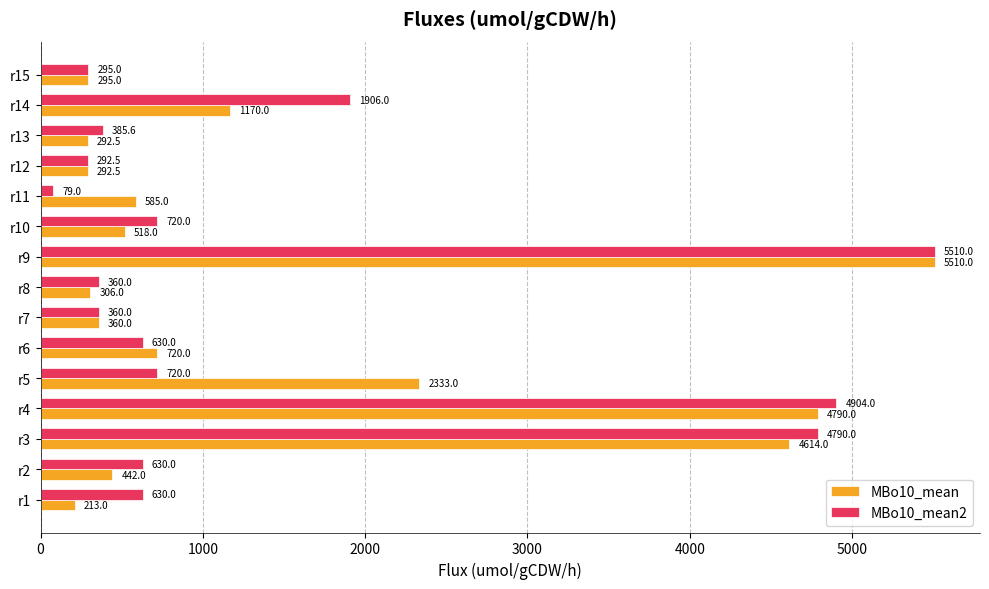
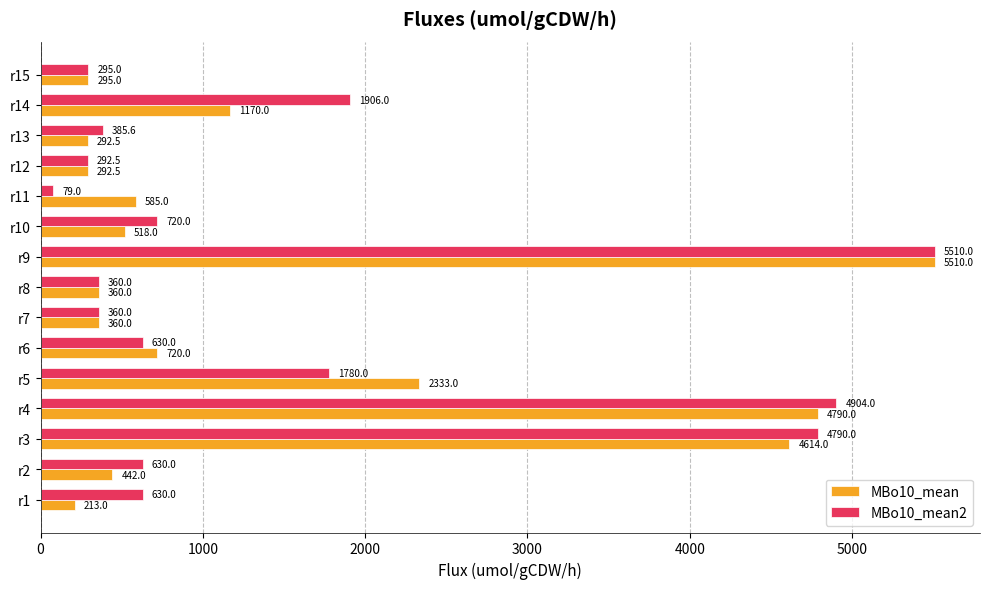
  {
    "MBo10_mean": {
      "r15": 295.0,
      "r14": 1170.0,
      "r13": 292.5,
      "r12": 292.5,
      "r11": 585.0,
      "r10": 518.0,
      "r9": 5510.0,
-     "r8": 306.0,
+     "r8": 360.0,
      "r7": 360.0,
      "r6": 720.0,
      "r5": 2333.0,
      "r4": 4790.0,
      "r3": 4614.0,
      "r2": 442.0,
      "r1": 213.0
    },
    "MBo10_mean2": {
      "r15": 295.0,
      "r14": 1906.0,
      "r13": 385.6,
      "r12": 292.5,
      "r11": 79.0,
      "r10": 720.0,
      "r9": 5510.0,
      "r8": 360.0,
      "r7": 360.0,
      "r6": 630.0,
-     "r5": 720.0,
+     "r5": 1780.0,
      "r4": 4904.0,
      "r3": 4790.0,
      "r2": 630.0,
      "r1": 630.0
    }
  }
